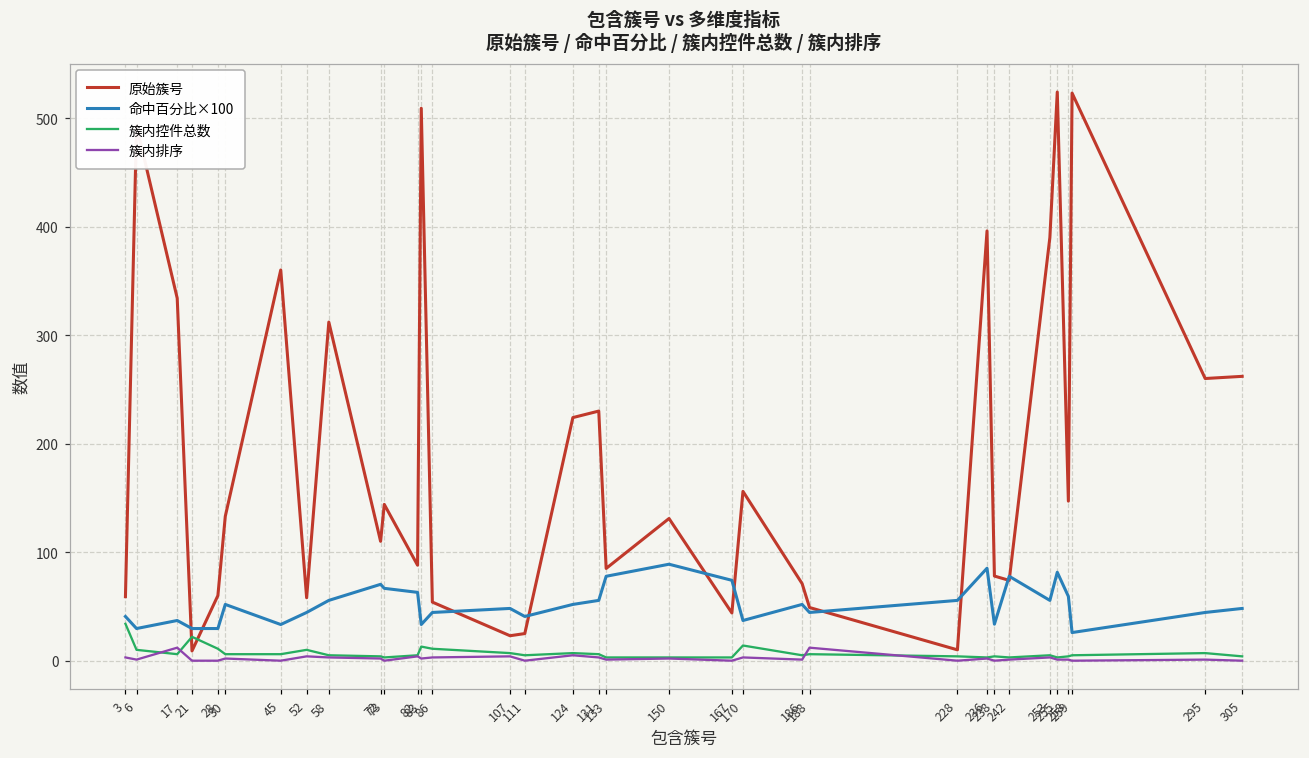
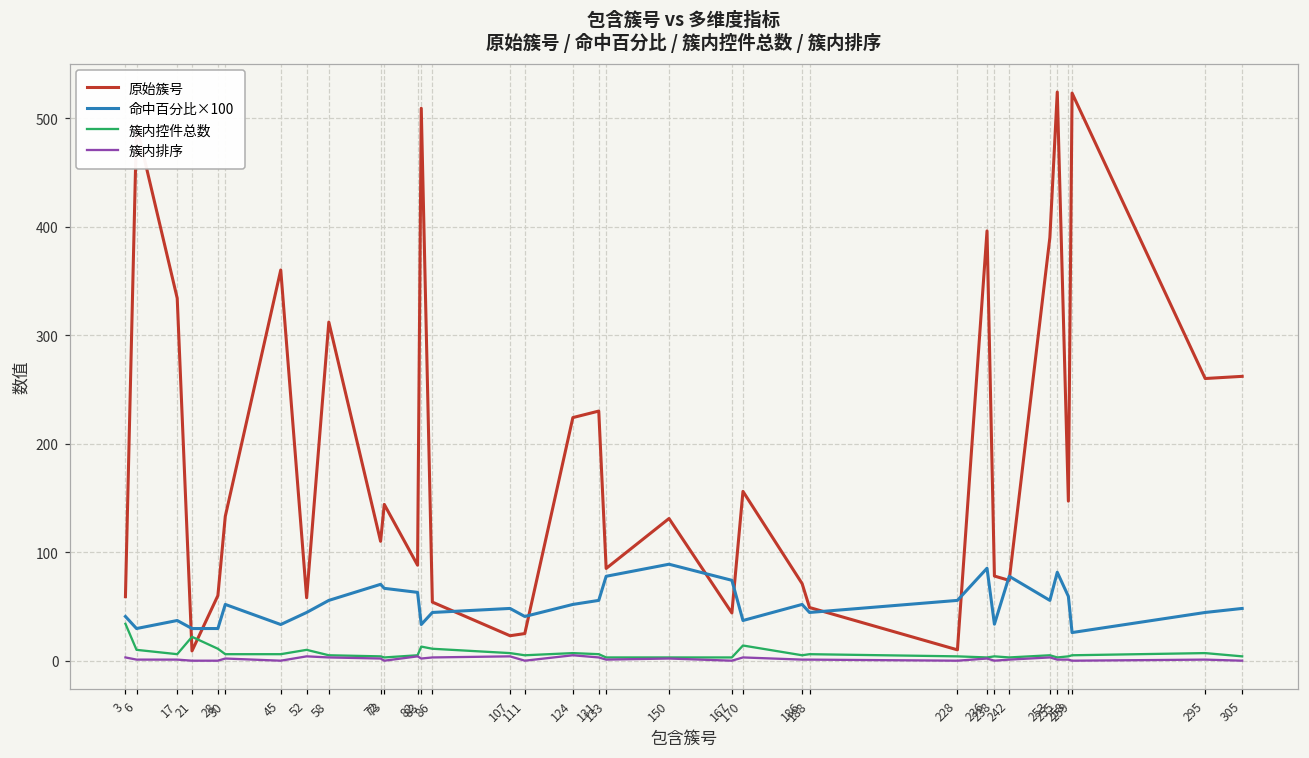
  {
    "原始簇号": {
      "3": 60,
      "17": 330,
      "21": 10,
      "28": 60,
      "30": 130,
      "45": 360,
      "52": 60,
      "58": 310,
      "72": 110,
      "73": 140,
      "82": 90,
      "83": 510,
      "86": 50,
      "107": 20,
      "111": 30,
      "124": 220,
      "131": 230,
      "133": 90,
      "150": 130,
      "167": 40,
      "170": 160,
      "186": 70,
      "188": 50,
      "228": 10,
      "236": 400,
      "238": 80,
      "242": 70,
      "253": 390,
      "255": 520,
      "258": 150,
      "259": 520,
      "295": 260,
      "305": 260
    },
    "命中百分比×100": {
      "3": 40,
      "6": 30,
      "17": 40,
      "21": 30,
      "28": 30,
      "30": 50,
      "45": 30,
      "52": 40,
      "58": 60,
      "72": 70,
      "73": 70,
      "82": 60,
      "83": 30,
      "86": 40,
      "107": 50,
      "111": 40,
      "124": 50,
      "131": 60,
      "133": 80,
      "150": 90,
      "167": 70,
      "170": 40,
      "186": 50,
      "188": 40,
      "228": 60,
      "236": 90,
      "238": 30,
      "242": 80,
      "253": 60,
      "255": 80,
      "258": 60,
      "259": 30,
      "295": 40,
      "305": 50
    },
    "簇内控件总数": {
      "3": 30,
      "6": 10,
      "17": 10,
      "21": 20,
      "28": 10,
      "30": 10,
      "45": 10,
      "52": 10,
      "73": 0,
      "83": 10,
      "86": 10,
      "107": 10,
      "111": 10,
      "131": 10,
      "167": 0,
      "170": 10,
      "186": 10,
      "188": 10,
      "228": 0,
      "238": 0,
      "258": 0,
      "259": 10,
      "295": 10,
      "305": 0
    },
    "簇内排序": {
      "3": 0,
      "6": 0,
-     "17": 10,
+     "17": 0,
      "21": 0,
      "28": 0,
      "30": 0,
      "45": 0,
      "52": 0,
      "73": 0,
      "83": 0,
      "86": 0,
      "107": 0,
      "111": 0,
      "131": 0,
      "167": 0,
      "170": 0,
      "186": 0,
-     "188": 10,
+     "188": 0,
      "228": 0,
      "238": 0,
      "258": 0,
      "259": 0,
      "295": 0,
      "305": 0
    }
  }
